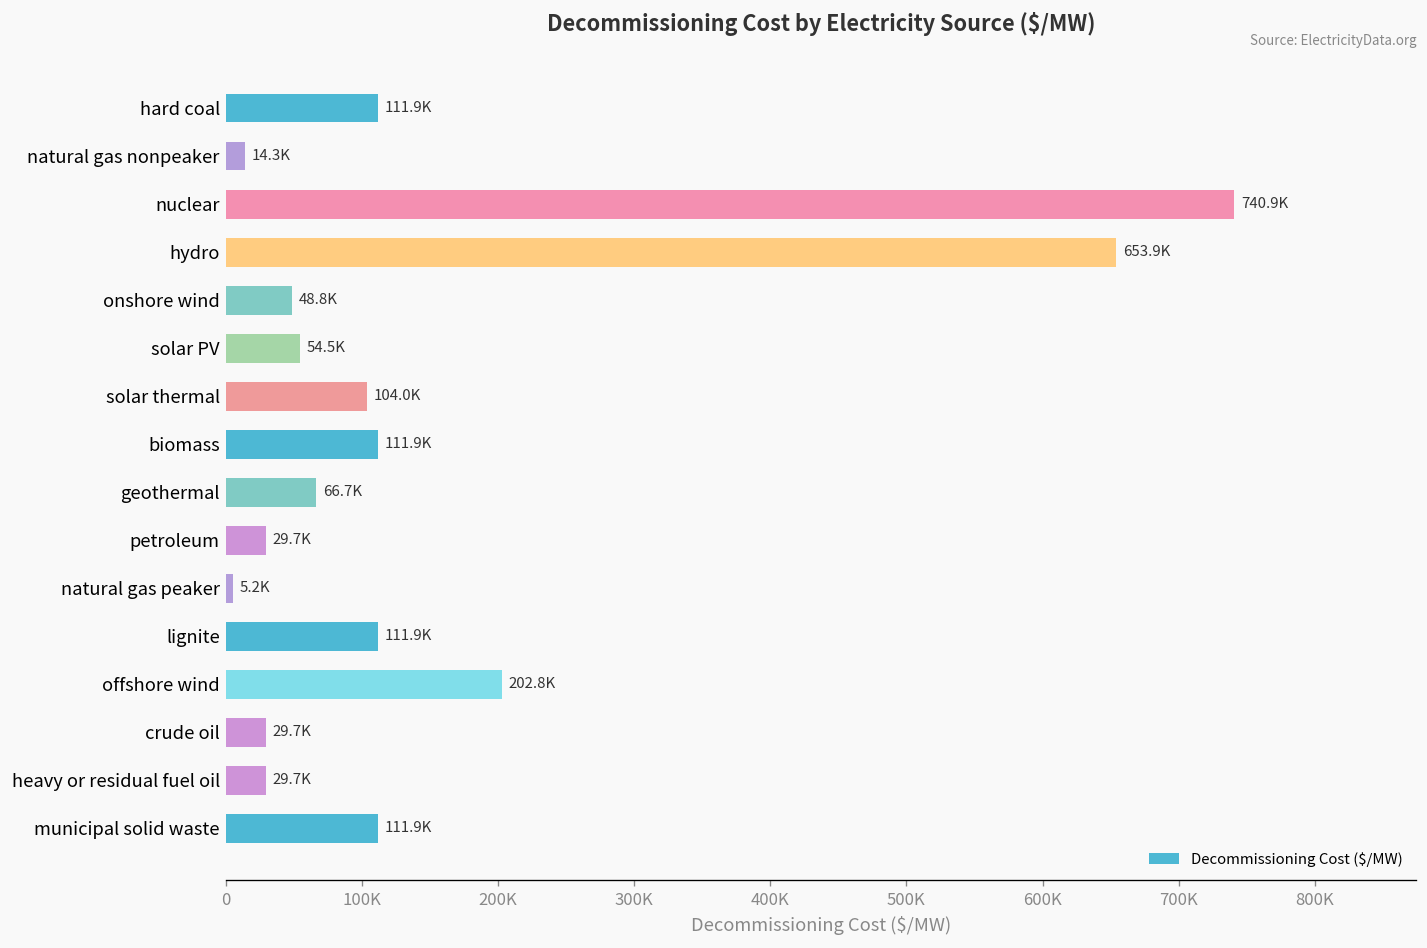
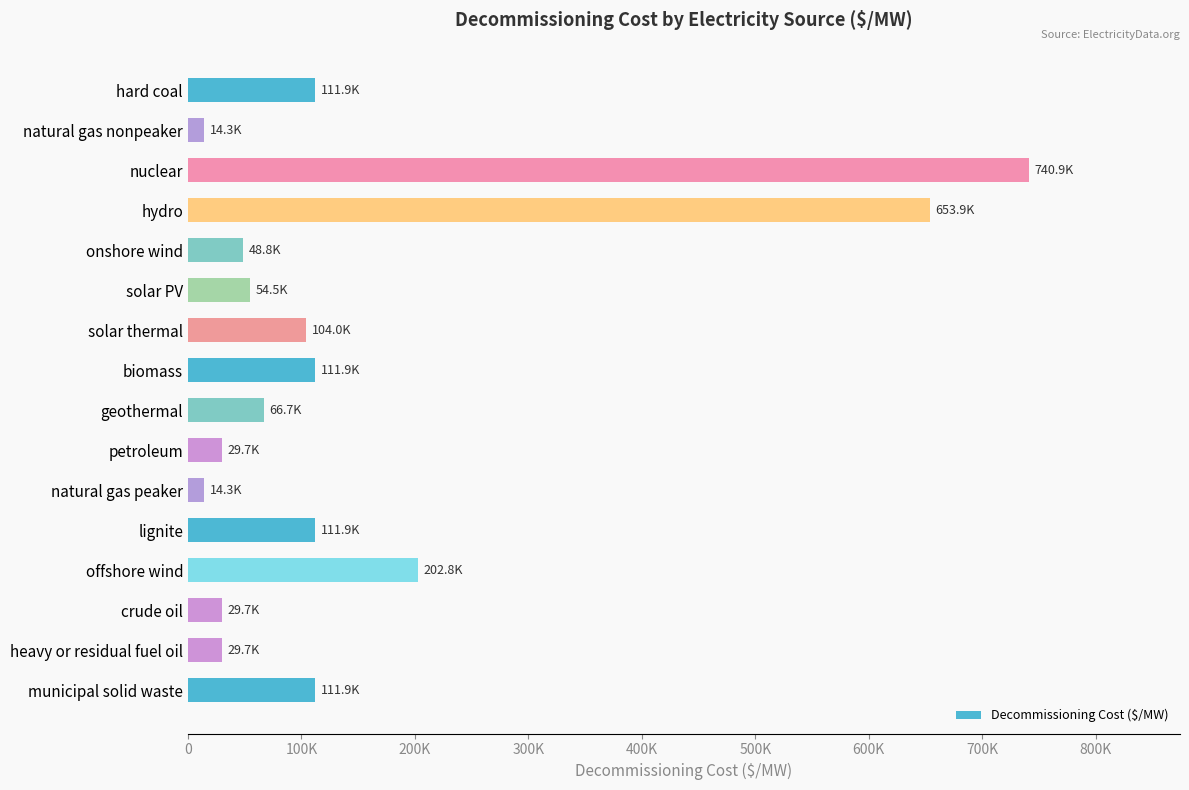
  {
    "hard coal": "111.9K",
    "natural gas nonpeaker": "14.3K",
    "nuclear": "740.9K",
    "hydro": "653.9K",
    "onshore wind": "48.8K",
    "solar PV": "54.5K",
    "solar thermal": "104.0K",
    "biomass": "111.9K",
    "geothermal": "66.7K",
    "petroleum": "29.7K",
-   "natural gas peaker": "5.2K",
+   "natural gas peaker": "14.3K",
    "lignite": "111.9K",
    "offshore wind": "202.8K",
    "crude oil": "29.7K",
    "heavy or residual fuel oil": "29.7K",
    "municipal solid waste": "111.9K"
  }
